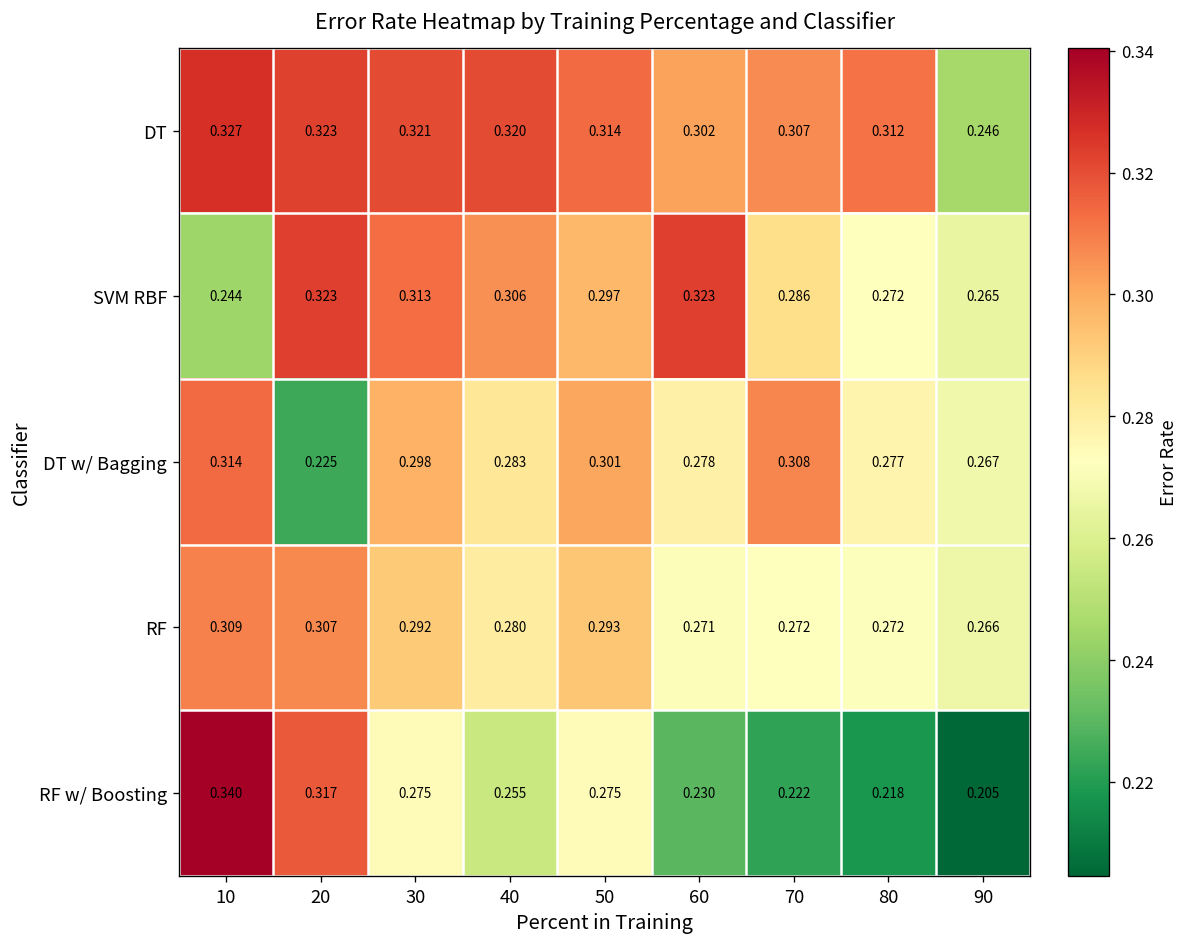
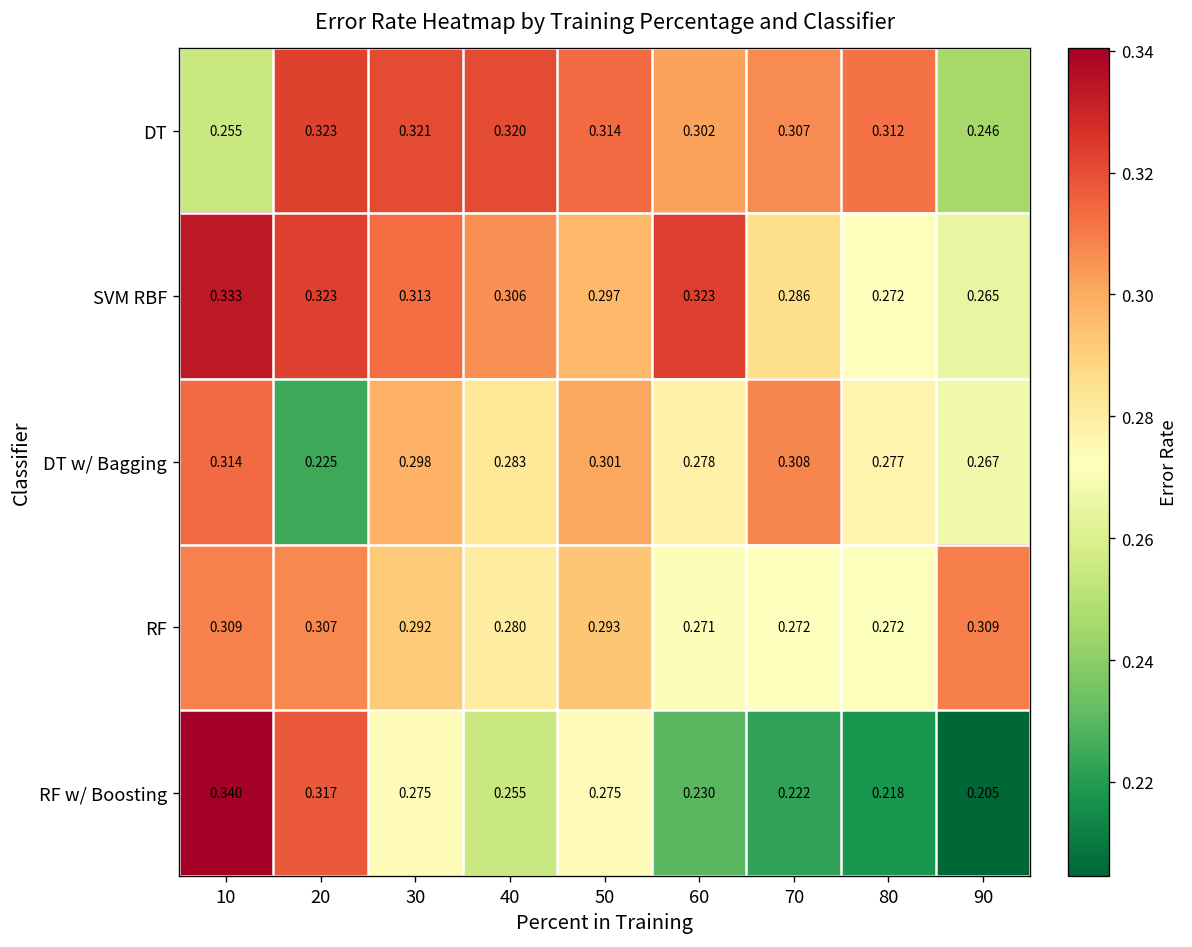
  {
    "DT": {
-     "10": 0.327,
+     "10": 0.255,
      "20": 0.323,
      "30": 0.321,
      "40": 0.320,
      "50": 0.314,
      "60": 0.302,
      "70": 0.307,
      "80": 0.312,
      "90": 0.246
    },
    "SVM RBF": {
-     "10": 0.244,
+     "10": 0.333,
      "20": 0.323,
      "30": 0.313,
      "40": 0.306,
      "50": 0.297,
      "60": 0.323,
      "70": 0.286,
      "80": 0.272,
      "90": 0.265
    },
    "DT w/ Bagging": {
      "10": 0.314,
      "20": 0.225,
      "30": 0.298,
      "40": 0.283,
      "50": 0.301,
      "60": 0.278,
      "70": 0.308,
      "80": 0.277,
      "90": 0.267
    },
    "RF": {
      "10": 0.309,
      "20": 0.307,
      "30": 0.292,
      "40": 0.280,
      "50": 0.293,
      "60": 0.271,
      "70": 0.272,
      "80": 0.272,
-     "90": 0.266
+     "90": 0.309
    },
    "RF w/ Boosting": {
      "10": 0.340,
      "20": 0.317,
      "30": 0.275,
      "40": 0.255,
      "50": 0.275,
      "60": 0.230,
      "70": 0.222,
      "80": 0.218,
      "90": 0.205
    }
  }
